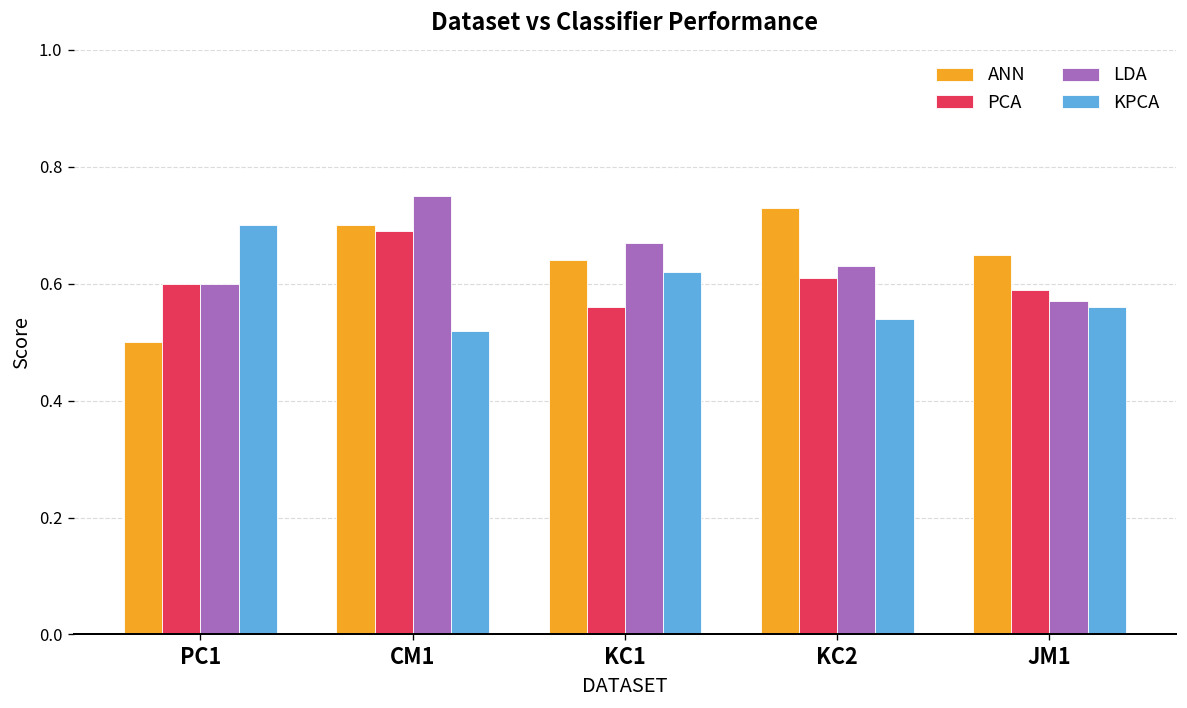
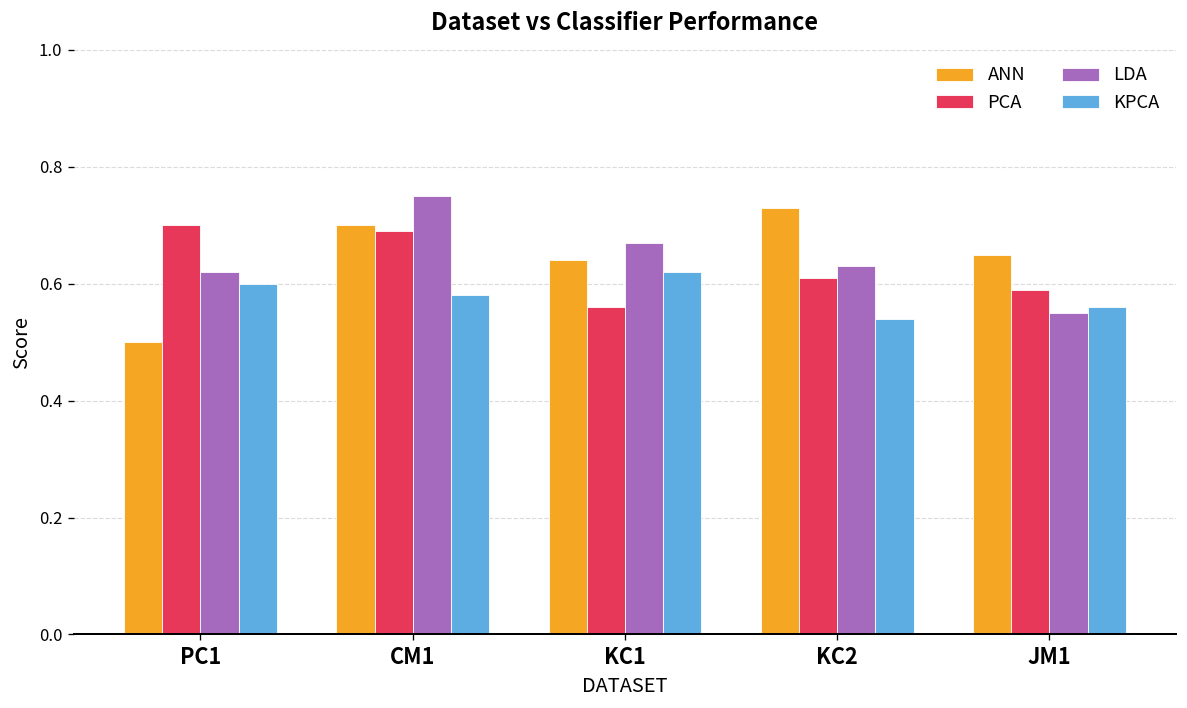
  {
    "ANN": {
      "PC1": 0.50,
      "CM1": 0.70,
      "KC1": 0.64,
      "KC2": 0.73,
      "JM1": 0.65
    },
    "PCA": {
-     "PC1": 0.6,
+     "PC1": 0.7,
      "CM1": 0.69,
      "KC1": 0.56,
      "KC2": 0.61,
      "JM1": 0.59
    },
    "LDA": {
-     "PC1": 0.60,
+     "PC1": 0.62,
      "CM1": 0.75,
      "KC1": 0.67,
      "KC2": 0.63,
-     "JM1": 0.57
+     "JM1": 0.55
    },
    "KPCA": {
-     "PC1": 0.7,
-     "CM1": 0.52,
+     "PC1": 0.6,
+     "CM1": 0.58,
      "KC1": 0.62,
      "KC2": 0.54,
      "JM1": 0.56
    }
  }
